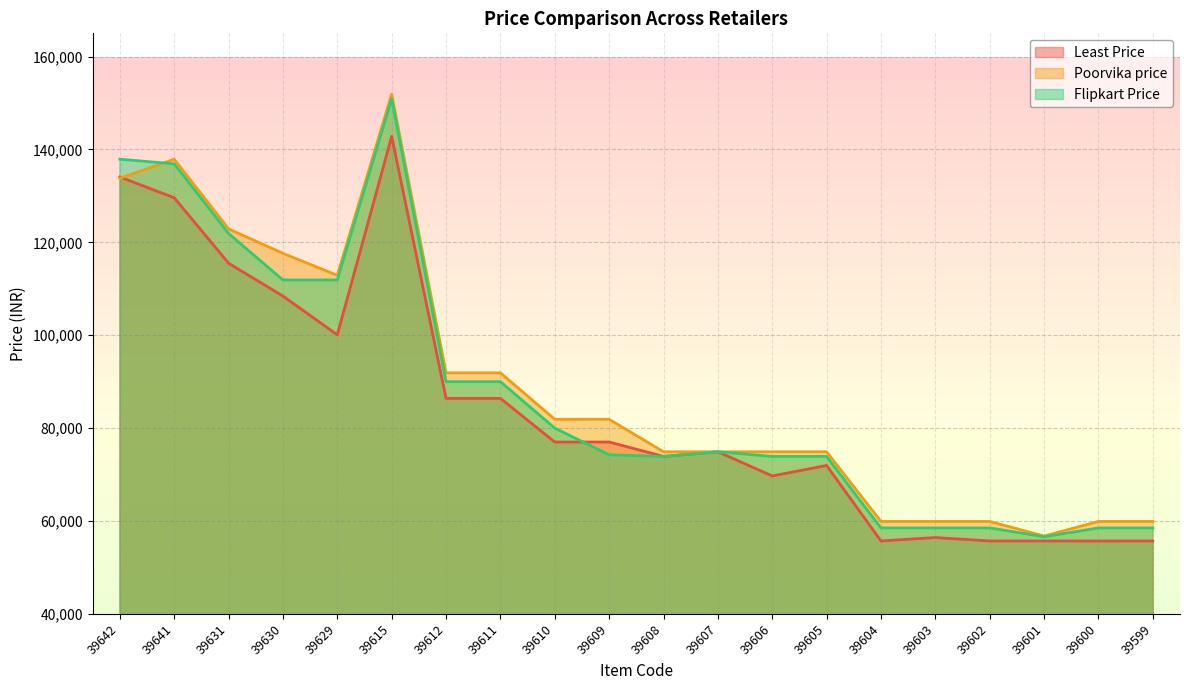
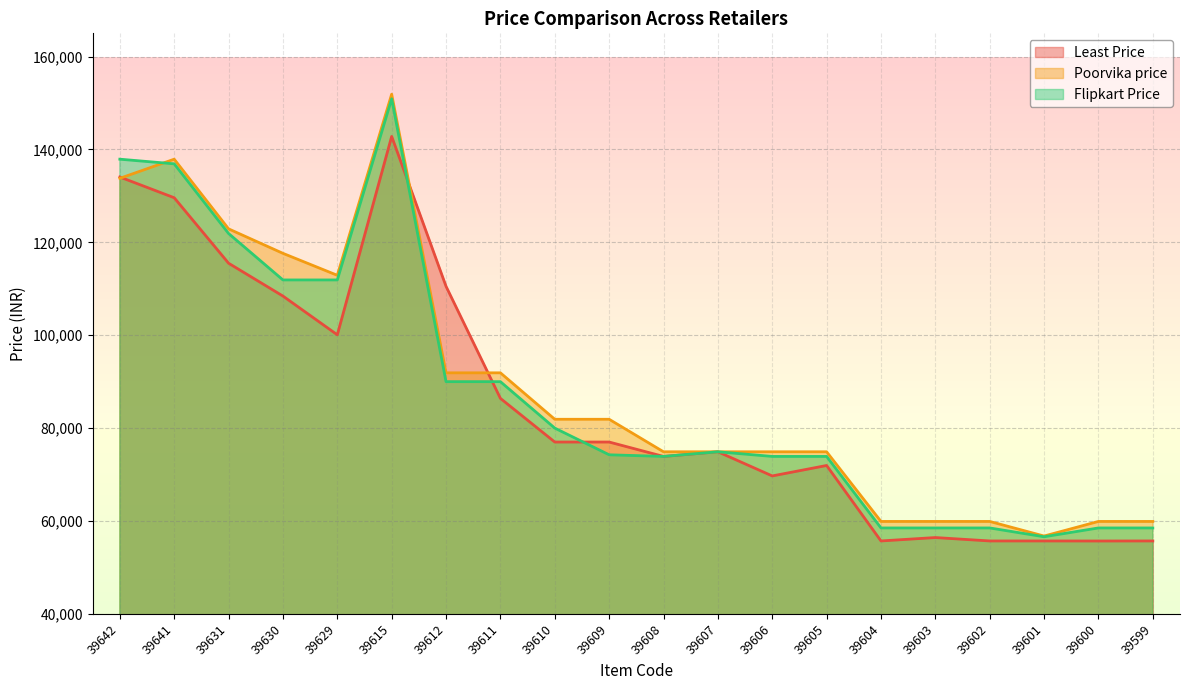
  {
    "Least Price": {
      "39641": "130,000",
      "39631": "116,000",
      "39630": "108,000",
      "39629": "100,000",
      "39615": "143,000",
-     "39612": "86,000",
+     "39612": "111,000",
      "39611": "86,000",
      "39610": "77,000",
      "39609": "77,000",
      "39606": "70,000",
      "39605": "72,000",
      "39604": "56,000",
      "39603": "56,000",
      "39602": "56,000",
      "39601": "56,000",
      "39600": "56,000",
      "39599": "56,000"
    },
    "Poorvika price": {
      "39641": "138,000",
      "39631": "123,000",
      "39630": "118,000",
      "39629": "113,000",
      "39615": "152,000",
      "39612": "92,000",
      "39611": "92,000",
      "39610": "82,000",
      "39609": "82,000",
      "39608": "75,000",
      "39606": "75,000",
      "39605": "75,000",
      "39604": "60,000",
      "39603": "60,000",
      "39602": "60,000",
      "39600": "60,000",
      "39599": "60,000"
    },
    "Flipkart Price": {
      "39642": "138,000",
      "39641": "137,000",
      "39631": "122,000",
      "39630": "112,000",
      "39629": "112,000",
      "39615": "151,000",
      "39612": "90,000",
      "39611": "90,000",
      "39610": "80,000",
      "39609": "74,000",
      "39606": "74,000",
      "39605": "74,000",
      "39604": "59,000",
      "39603": "59,000",
      "39602": "59,000",
      "39600": "59,000",
      "39599": "59,000"
    }
  }
